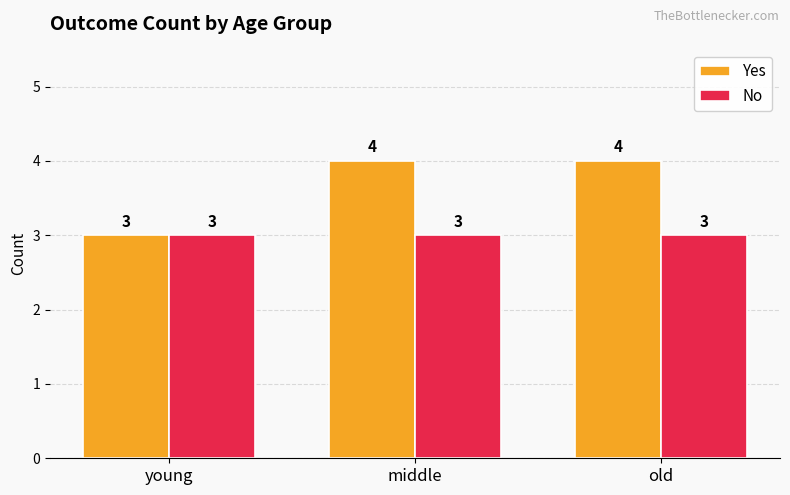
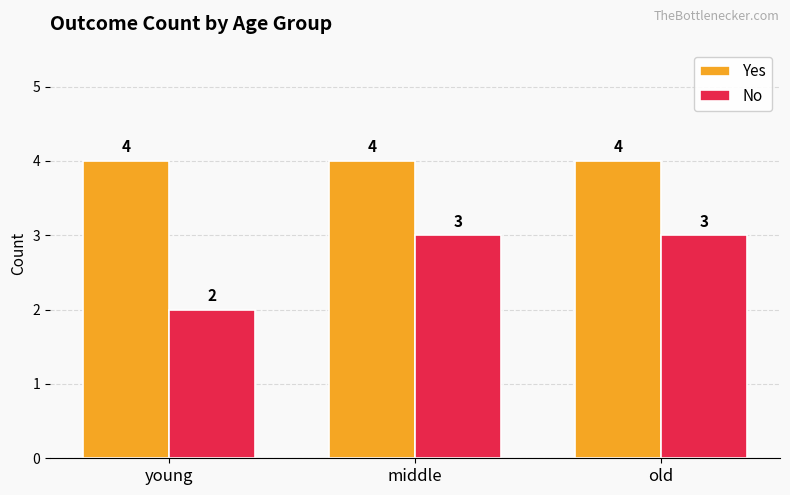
  {
    "Yes": {
-     "young": 3,
+     "young": 4,
      "middle": 4,
      "old": 4
    },
    "No": {
-     "young": 3,
+     "young": 2,
      "middle": 3,
      "old": 3
    }
  }
